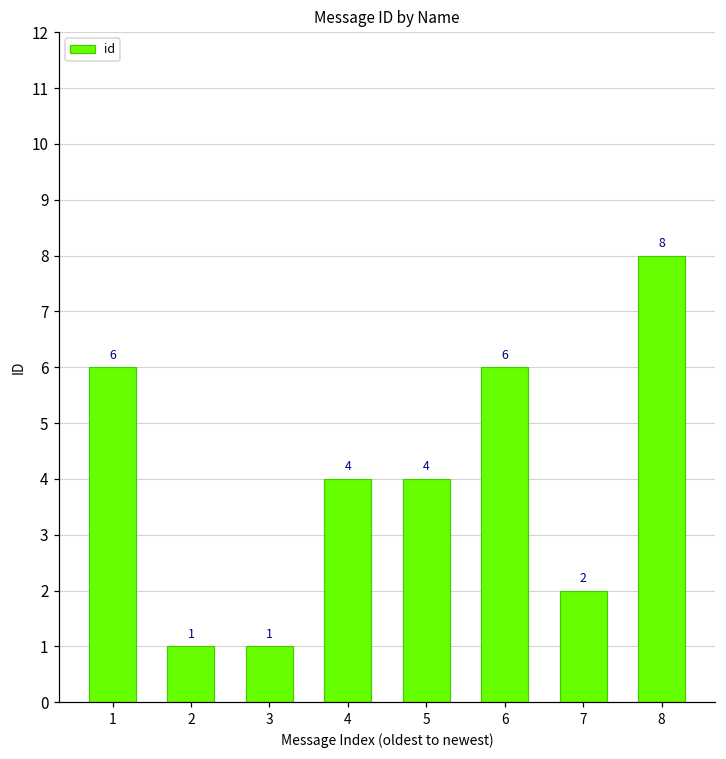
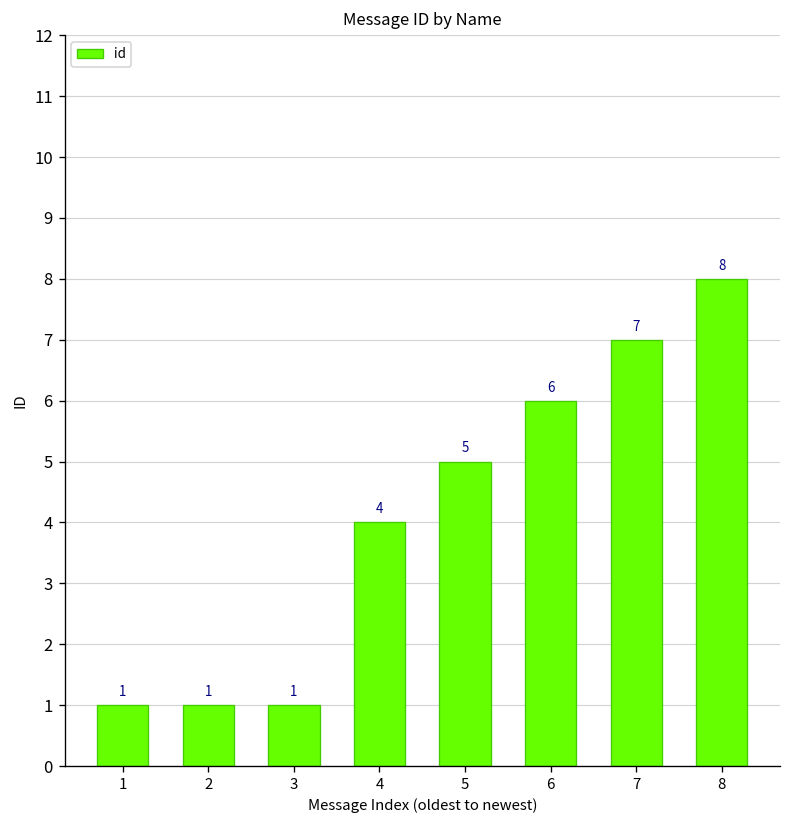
  {
-   "1": 6,
+   "1": 1,
    "2": 1,
    "3": 1,
    "4": 4,
-   "5": 4,
+   "5": 5,
    "6": 6,
-   "7": 2,
+   "7": 7,
    "8": 8
  }
